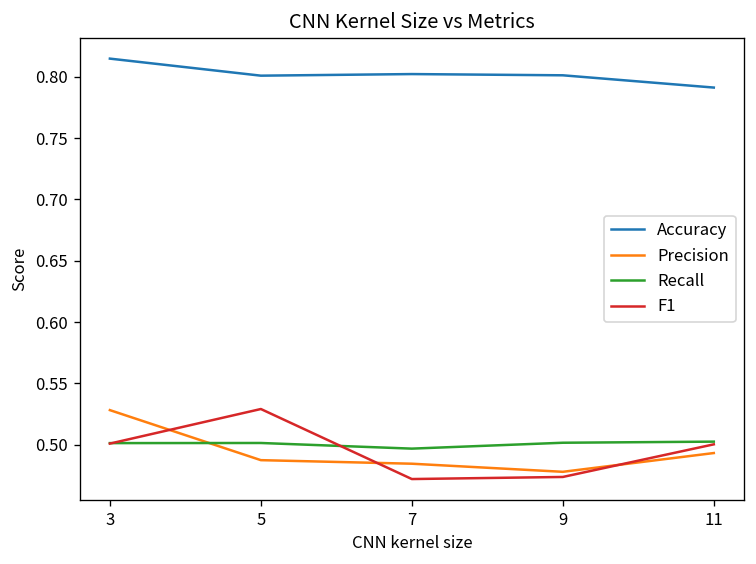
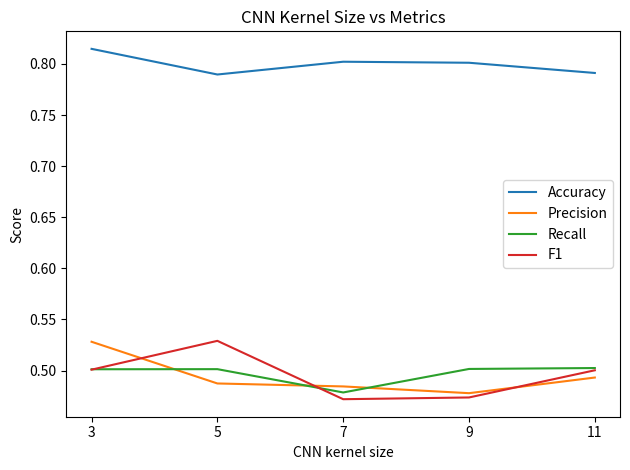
  {
    "Accuracy": {
      "3": 0.815,
-     "5": 0.801,
+     "5": 0.790,
      "7": 0.802,
      "9": 0.801,
      "11": 0.791
    },
    "Precision": {
      "3": 0.528,
      "5": 0.487,
      "7": 0.485,
      "9": 0.478,
      "11": 0.493
    },
    "Recall": {
      "5": 0.501,
-     "7": 0.497,
+     "7": 0.479,
      "9": 0.502
    },
    "F1": {
      "5": 0.529,
      "7": 0.472,
      "9": 0.474
    }
  }
